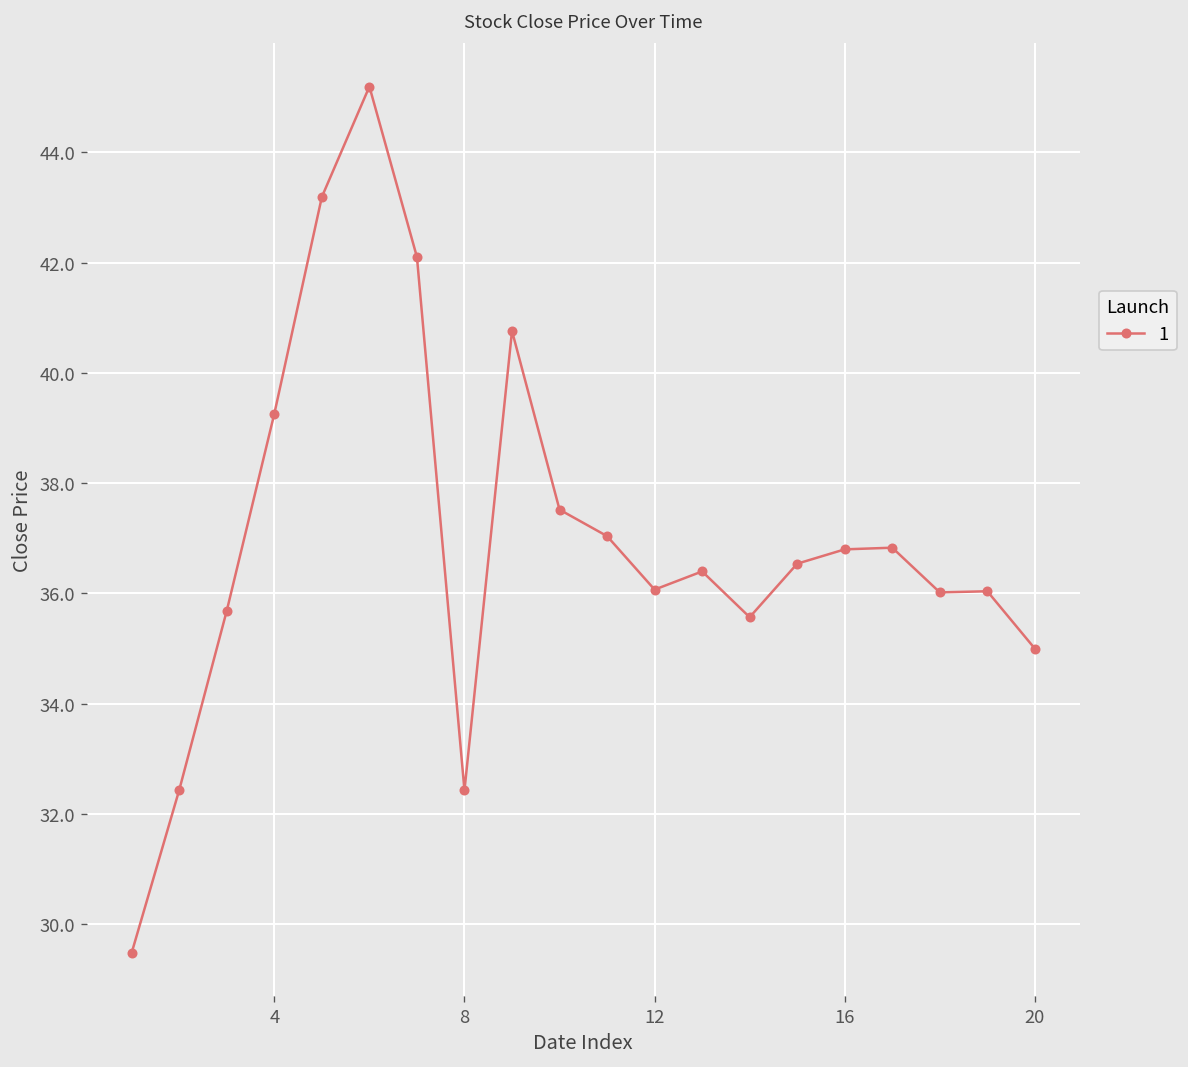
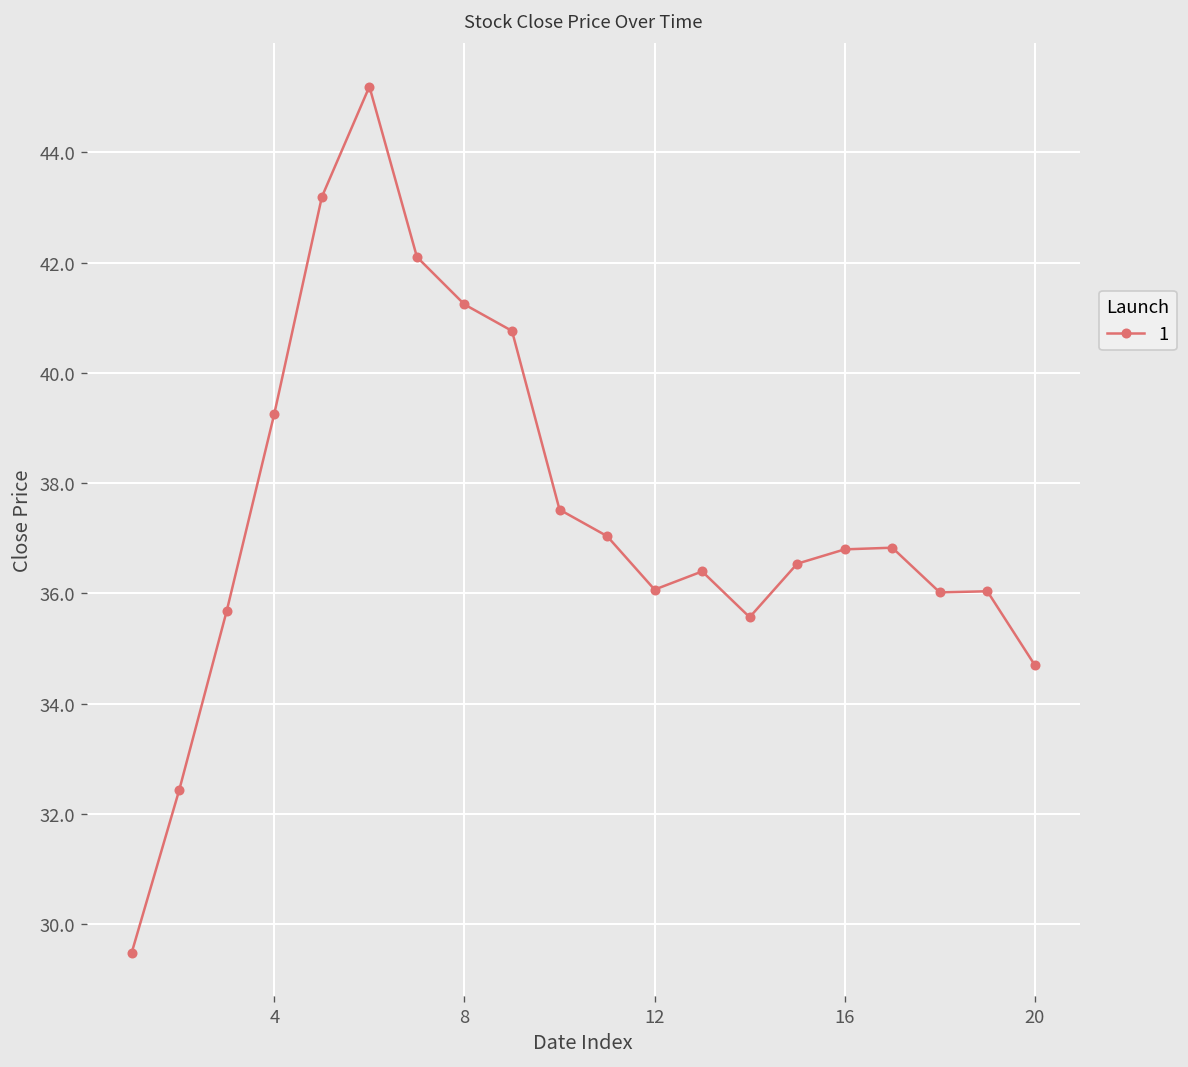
  {
    "4": 39.3,
-   "8": 32.4,
+   "8": 41.2,
    "12": 36.1,
    "16": 36.8,
-   "20": 35.0
+   "20": 34.7
  }
